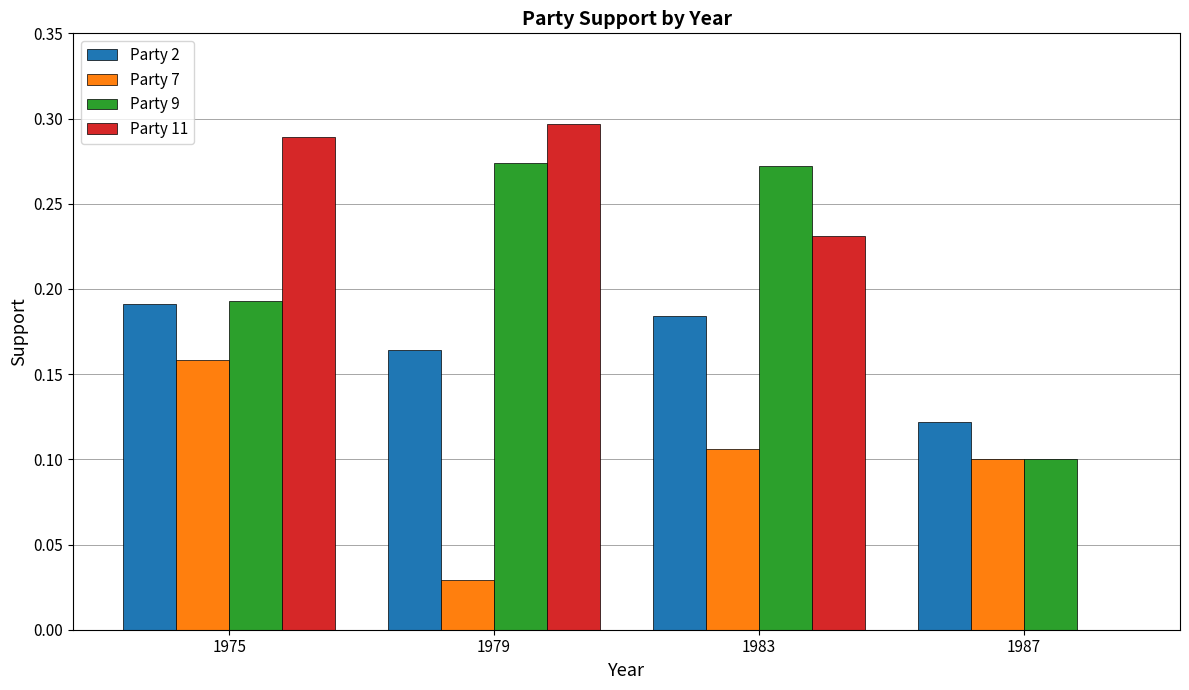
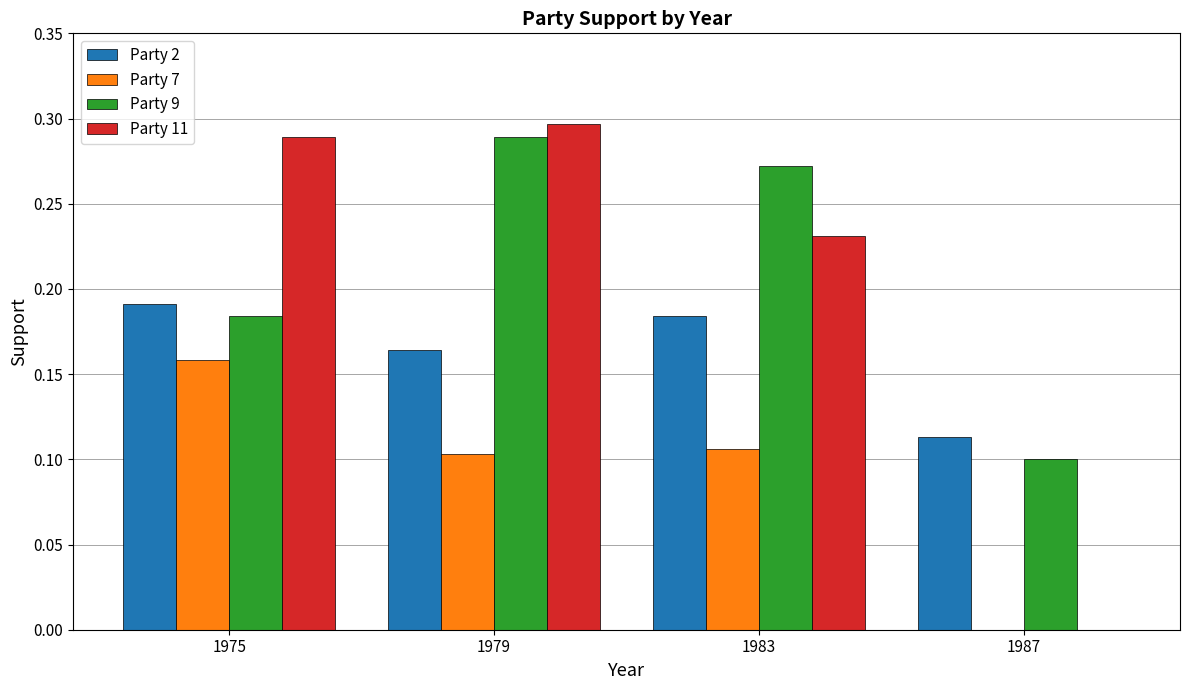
  {
    "Party 2": {
      "1975": 0.191,
      "1979": 0.164,
      "1983": 0.184,
-     "1987": 0.122
+     "1987": 0.113
    },
    "Party 7": {
      "1975": 0.158,
-     "1979": 0.029,
+     "1979": 0.103,
      "1983": 0.106,
-     "1987": 0.1
+     "1987": 0.0
    },
    "Party 9": {
-     "1975": 0.193,
-     "1979": 0.274,
+     "1975": 0.184,
+     "1979": 0.289,
      "1983": 0.272,
      "1987": 0.100
    },
    "Party 11": {
      "1975": 0.289,
      "1979": 0.297,
      "1983": 0.231,
      "1987": 0.000
    }
  }
